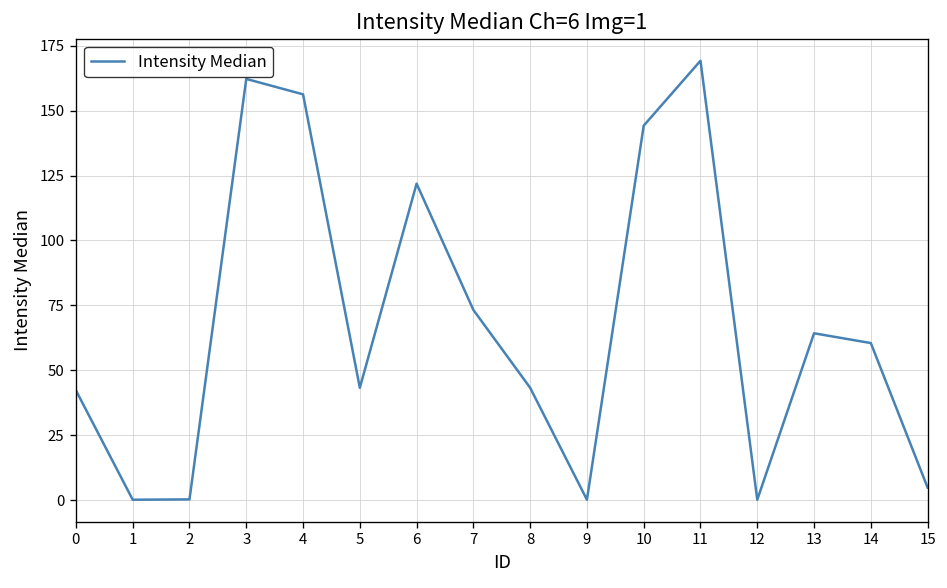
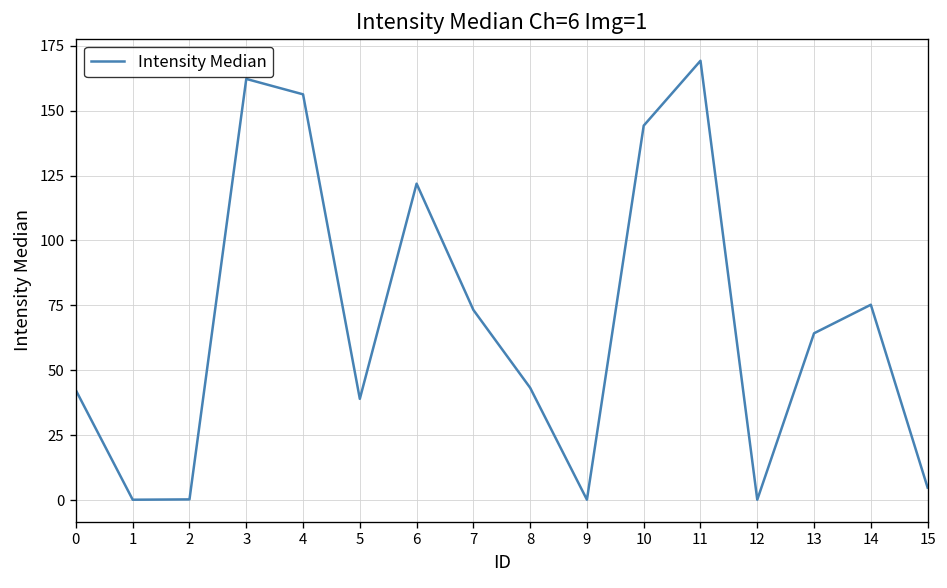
  {
    "0": 42,
    "1": 0,
    "2": 0,
    "3": 162,
    "4": 156,
-   "5": 43,
+   "5": 39,
    "6": 122,
    "7": 73,
    "8": 43,
    "9": 0,
    "10": 144,
    "11": 169,
    "12": 0,
    "13": 64,
-   "14": 60,
+   "14": 75,
    "15": 5
  }
